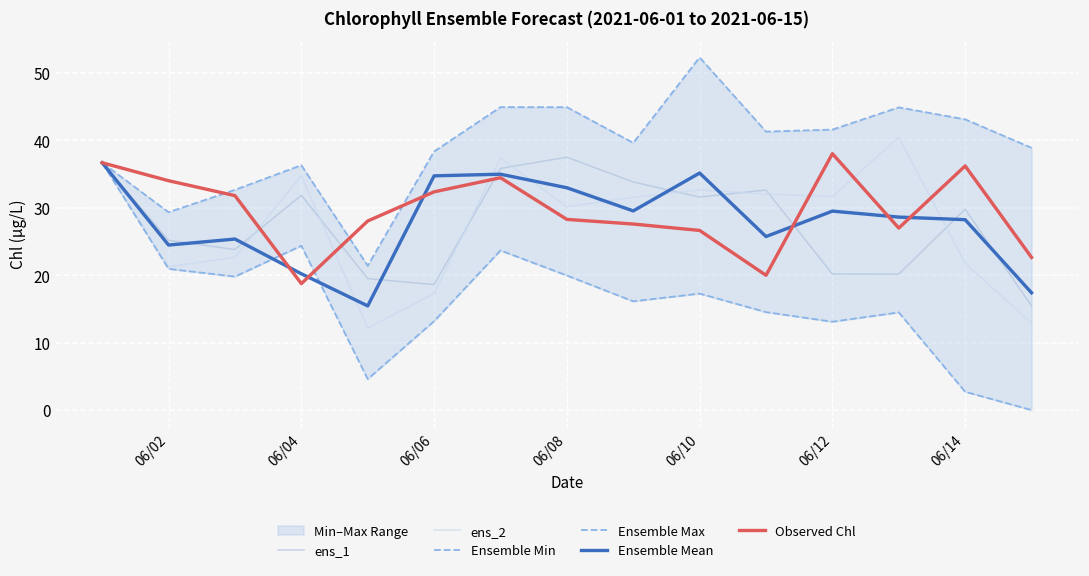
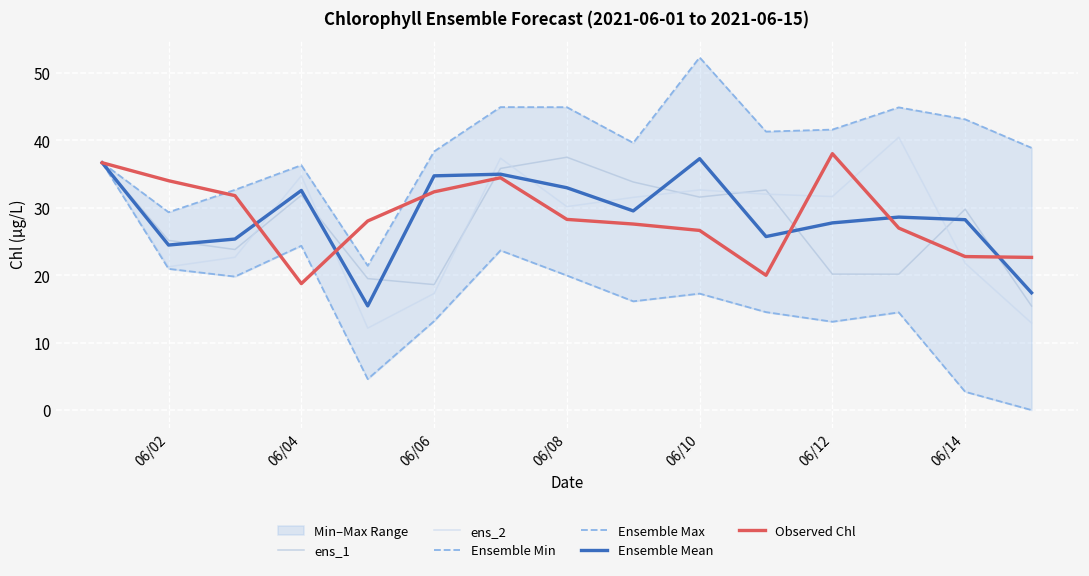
  {
    "Ensemble Mean": {
      "06/02": 24,
-     "06/04": 20,
+     "06/04": 33,
      "06/06": 35,
      "06/08": 33,
-     "06/10": 35,
-     "06/12": 30,
+     "06/10": 37,
+     "06/12": 28,
      "06/14": 28
    },
    "Observed Chl": {
      "06/02": 34,
      "06/04": 19,
      "06/06": 32,
      "06/08": 28,
      "06/10": 27,
      "06/12": 38,
-     "06/14": 36
+     "06/14": 23
    }
  }
